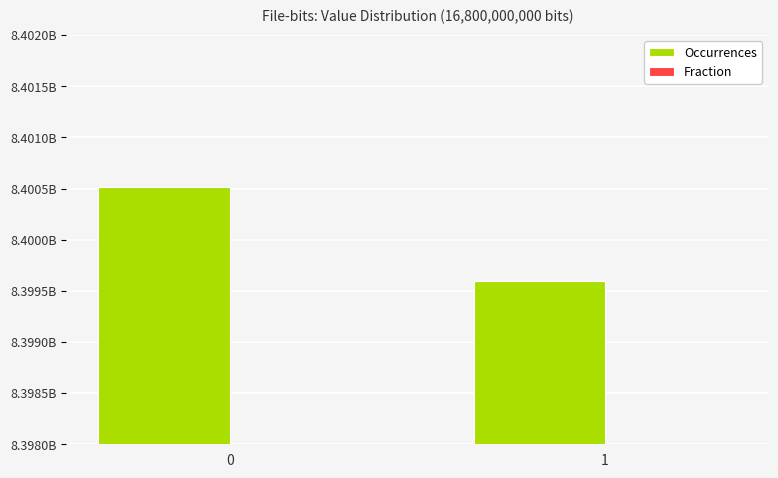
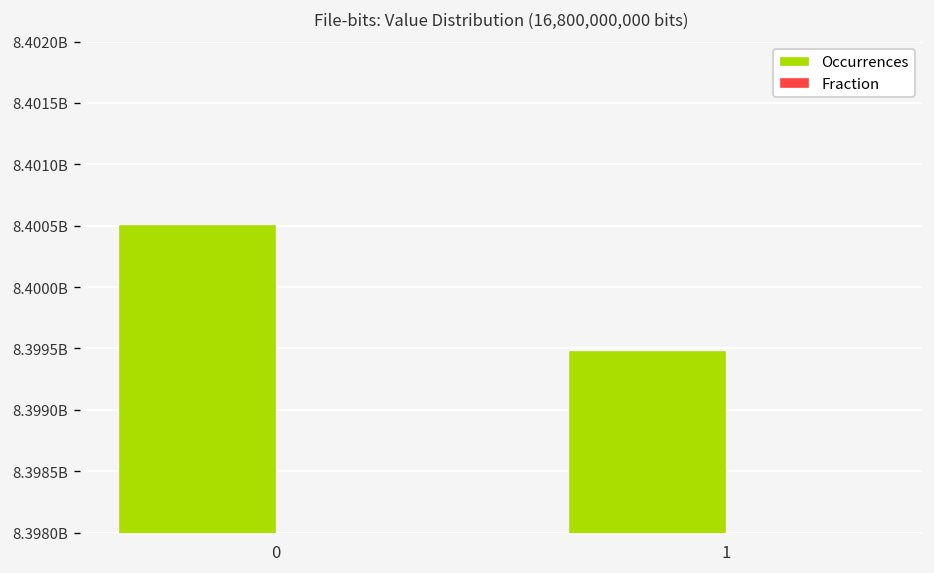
  {
    "Occurrences": {
      "0": 8400510000,
-     "1": 8399590000
+     "1": 8399490000
    }
  }
